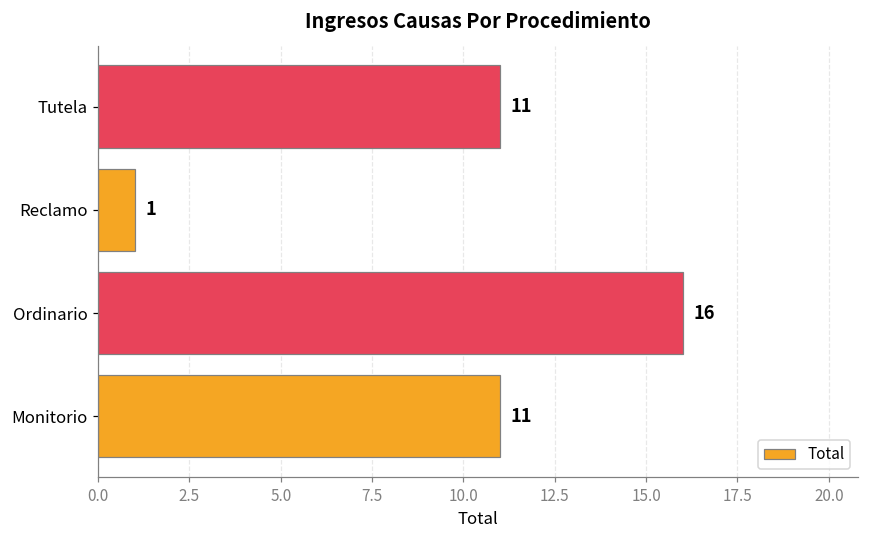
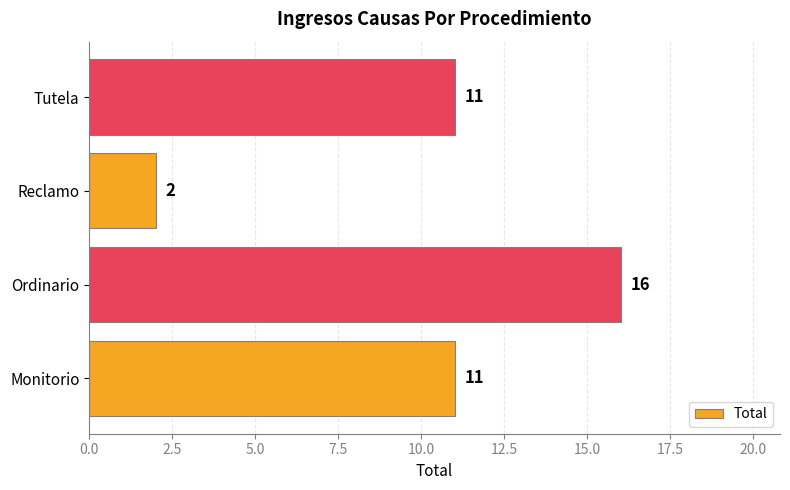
  {
    "Tutela": 11,
-   "Reclamo": 1,
+   "Reclamo": 2,
    "Ordinario": 16,
    "Monitorio": 11
  }
